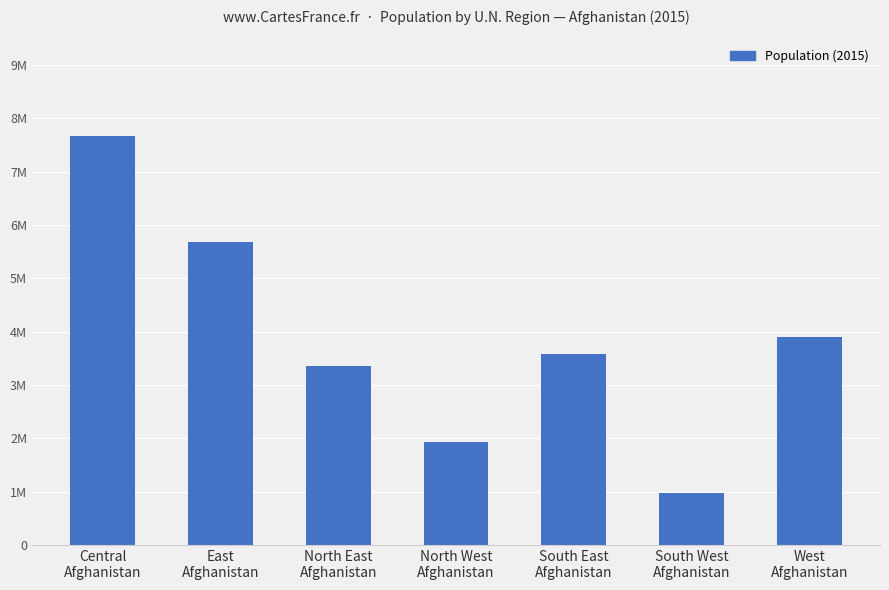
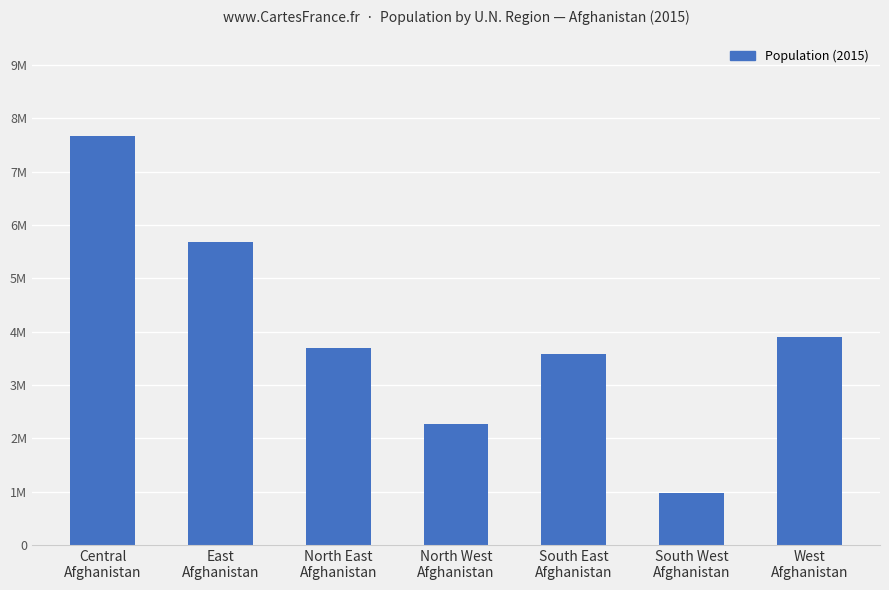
  {
    "Central Afghanistan": 7700000,
    "East Afghanistan": 5700000,
-   "North East Afghanistan": 3400000,
-   "North West Afghanistan": 1900000,
+   "North East Afghanistan": 3700000,
+   "North West Afghanistan": 2300000,
    "South East Afghanistan": 3600000,
    "South West Afghanistan": 1000000,
    "West Afghanistan": 3900000
  }
